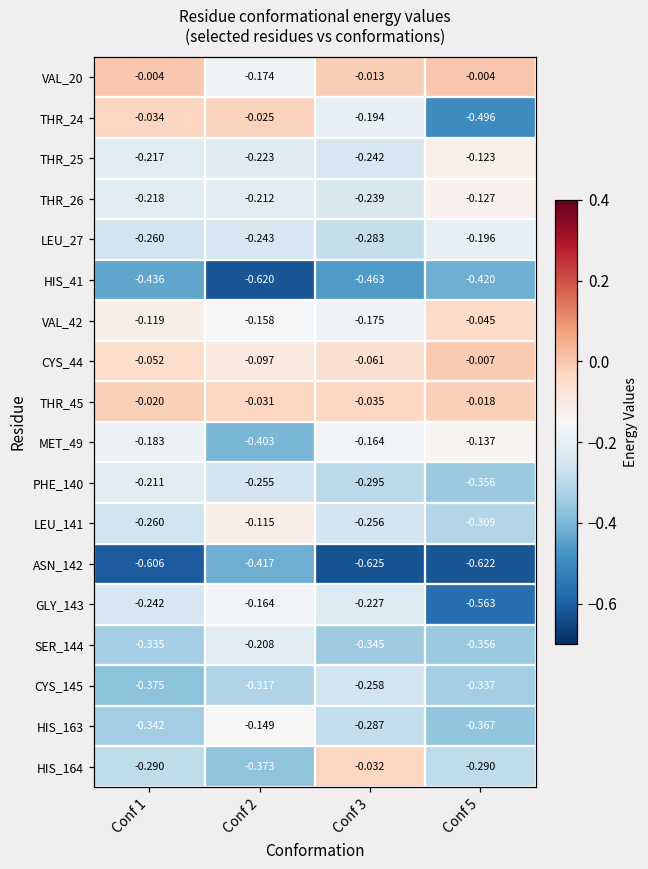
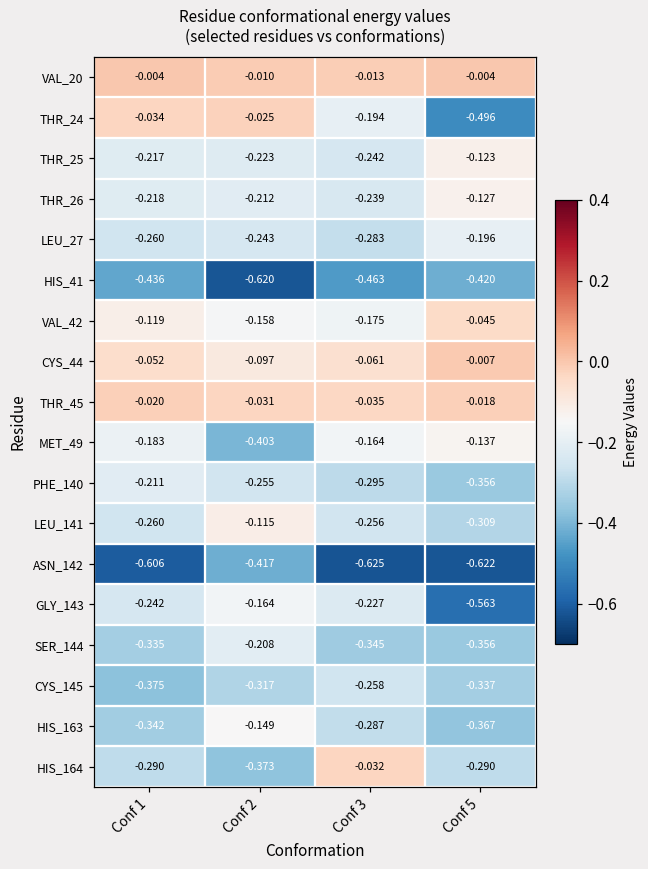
  {
    "VAL_20": {
      "Conf 1": -0.004,
-     "Conf 2": -0.174,
+     "Conf 2": -0.010,
      "Conf 3": -0.013,
      "Conf 5": -0.004
    },
    "THR_24": {
      "Conf 1": -0.034,
      "Conf 2": -0.025,
      "Conf 3": -0.194,
      "Conf 5": -0.496
    },
    "THR_25": {
      "Conf 1": -0.217,
      "Conf 2": -0.223,
      "Conf 3": -0.242,
      "Conf 5": -0.123
    },
    "THR_26": {
      "Conf 1": -0.218,
      "Conf 2": -0.212,
      "Conf 3": -0.239,
      "Conf 5": -0.127
    },
    "LEU_27": {
      "Conf 1": -0.260,
      "Conf 2": -0.243,
      "Conf 3": -0.283,
      "Conf 5": -0.196
    },
    "HIS_41": {
      "Conf 1": -0.436,
      "Conf 2": -0.620,
      "Conf 3": -0.463,
      "Conf 5": -0.420
    },
    "VAL_42": {
      "Conf 1": -0.119,
      "Conf 2": -0.158,
      "Conf 3": -0.175,
      "Conf 5": -0.045
    },
    "CYS_44": {
      "Conf 1": -0.052,
      "Conf 2": -0.097,
      "Conf 3": -0.061,
      "Conf 5": -0.007
    },
    "THR_45": {
      "Conf 1": -0.020,
      "Conf 2": -0.031,
      "Conf 3": -0.035,
      "Conf 5": -0.018
    },
    "MET_49": {
      "Conf 1": -0.183,
      "Conf 2": -0.403,
      "Conf 3": -0.164,
      "Conf 5": -0.137
    },
    "PHE_140": {
      "Conf 1": -0.211,
      "Conf 2": -0.255,
      "Conf 3": -0.295,
      "Conf 5": -0.356
    },
    "LEU_141": {
      "Conf 1": -0.260,
      "Conf 2": -0.115,
      "Conf 3": -0.256,
      "Conf 5": -0.309
    },
    "ASN_142": {
      "Conf 1": -0.606,
      "Conf 2": -0.417,
      "Conf 3": -0.625,
      "Conf 5": -0.622
    },
    "GLY_143": {
      "Conf 1": -0.242,
      "Conf 2": -0.164,
      "Conf 3": -0.227,
      "Conf 5": -0.563
    },
    "SER_144": {
      "Conf 1": -0.335,
      "Conf 2": -0.208,
      "Conf 3": -0.345,
      "Conf 5": -0.356
    },
    "CYS_145": {
      "Conf 1": -0.375,
      "Conf 2": -0.317,
      "Conf 3": -0.258,
      "Conf 5": -0.337
    },
    "HIS_163": {
      "Conf 1": -0.342,
      "Conf 2": -0.149,
      "Conf 3": -0.287,
      "Conf 5": -0.367
    },
    "HIS_164": {
      "Conf 1": -0.290,
      "Conf 2": -0.373,
      "Conf 3": -0.032,
      "Conf 5": -0.290
    }
  }
